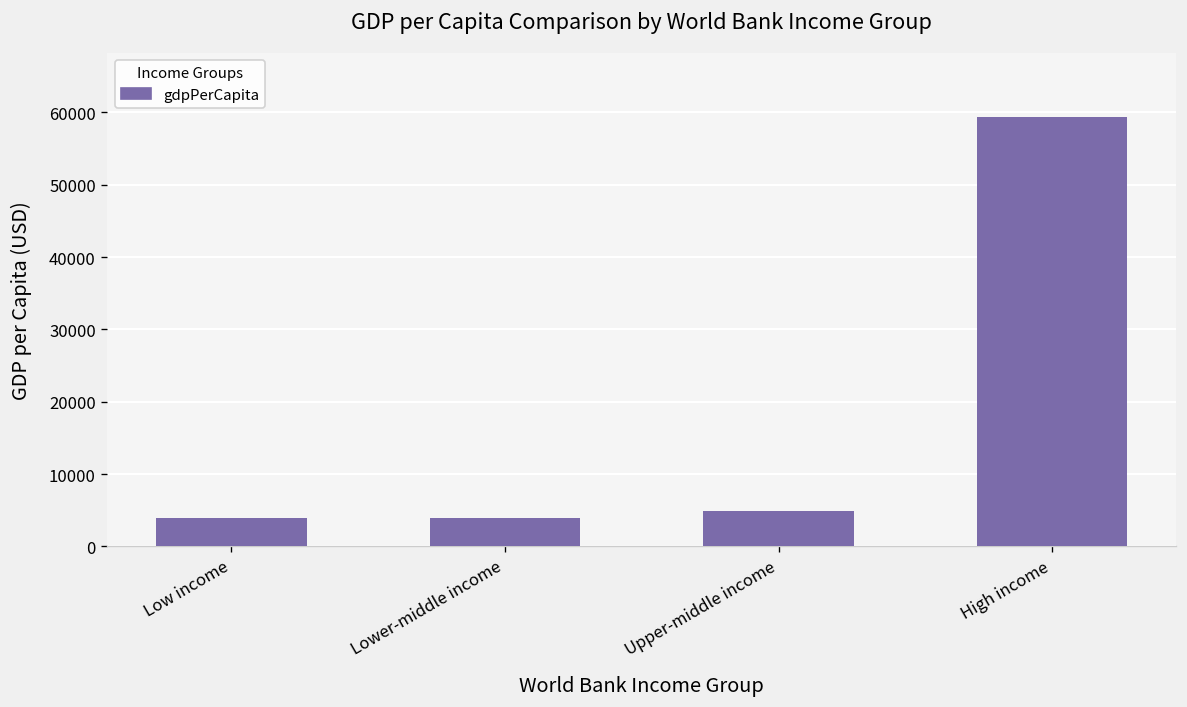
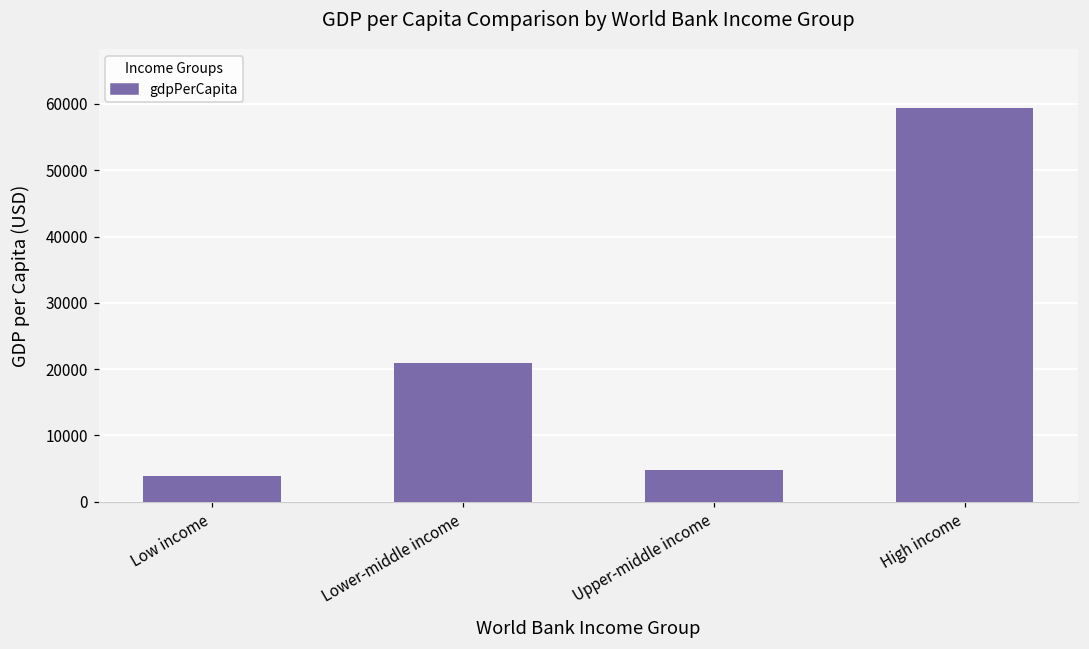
  {
    "Low income": 4000,
-   "Lower-middle income": 4000,
+   "Lower-middle income": 21000,
    "Upper-middle income": 5000,
    "High income": 59000
  }
